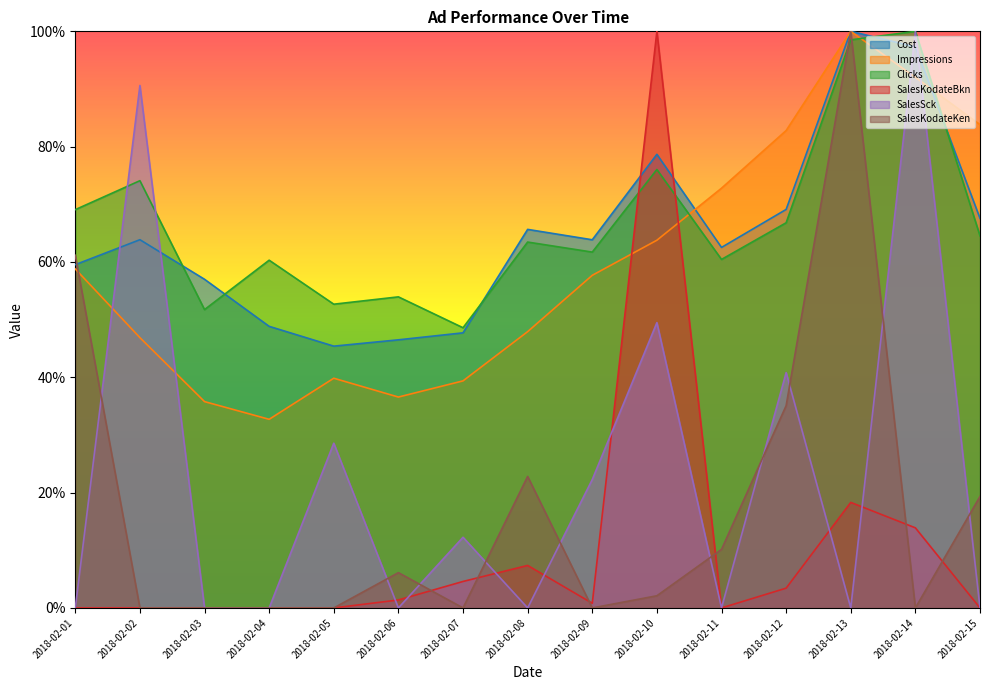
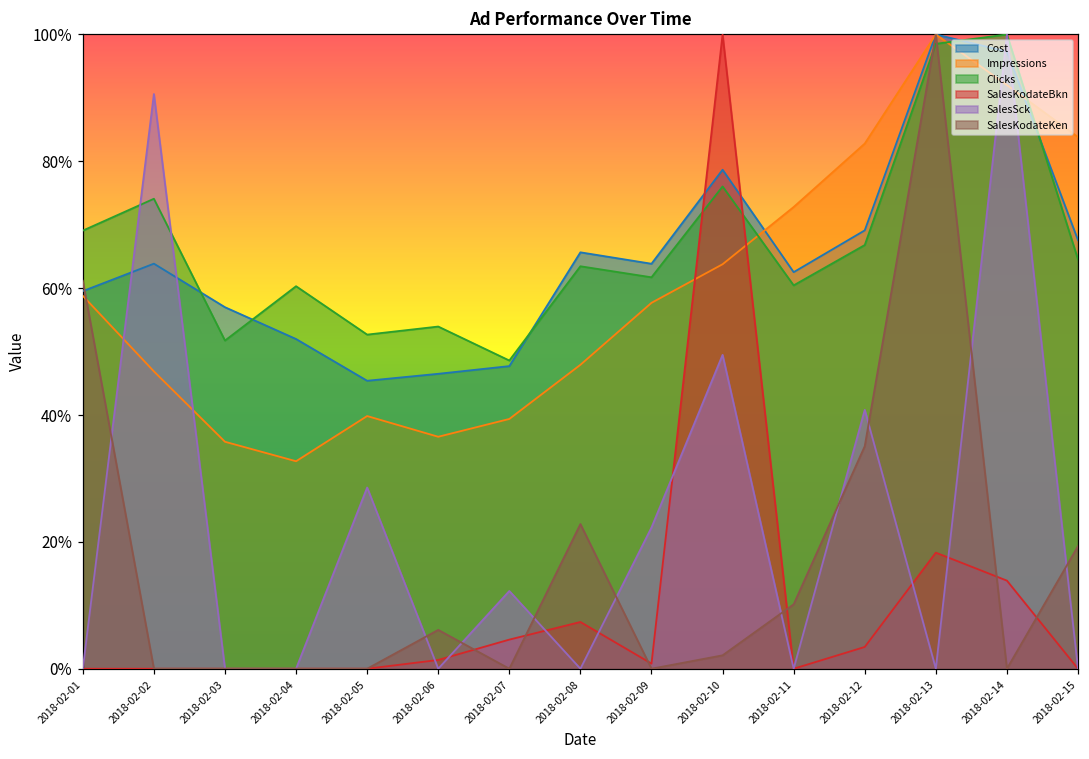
  {
    "Cost": {
      "2018-02-01": "60%",
      "2018-02-02": "64%",
      "2018-02-03": "57%",
-     "2018-02-04": "49%",
+     "2018-02-04": "52%",
      "2018-02-05": "45%",
      "2018-02-06": "46%",
      "2018-02-07": "48%",
      "2018-02-08": "66%",
      "2018-02-09": "64%",
      "2018-02-10": "79%",
      "2018-02-11": "63%",
      "2018-02-12": "69%",
      "2018-02-15": "68%"
    },
    "Impressions": {
      "2018-02-01": "59%",
      "2018-02-02": "47%",
      "2018-02-03": "36%",
      "2018-02-04": "33%",
      "2018-02-05": "40%",
      "2018-02-06": "37%",
      "2018-02-07": "39%",
      "2018-02-08": "48%",
      "2018-02-09": "58%",
      "2018-02-10": "64%",
      "2018-02-11": "73%",
      "2018-02-12": "83%",
      "2018-02-15": "84%"
    },
    "Clicks": {
      "2018-02-01": "69%",
      "2018-02-02": "74%",
      "2018-02-03": "52%",
      "2018-02-04": "60%",
      "2018-02-05": "53%",
      "2018-02-06": "54%",
      "2018-02-07": "49%",
      "2018-02-08": "63%",
      "2018-02-09": "62%",
      "2018-02-10": "76%",
      "2018-02-11": "60%",
      "2018-02-12": "67%",
      "2018-02-13": "99%",
      "2018-02-15": "65%"
    },
    "SalesKodateBkn": {
      "2018-02-06": "1%",
      "2018-02-07": "5%",
      "2018-02-08": "7%",
      "2018-02-09": "1%",
      "2018-02-10": "100%",
      "2018-02-12": "3%",
      "2018-02-13": "18%",
      "2018-02-14": "14%"
    },
    "SalesSck": {
      "2018-02-02": "91%",
      "2018-02-05": "29%",
      "2018-02-06": "0%",
      "2018-02-07": "12%",
      "2018-02-08": "0%",
      "2018-02-09": "22%",
      "2018-02-10": "49%",
      "2018-02-12": "41%",
      "2018-02-13": "0%"
    },
    "SalesKodateKen": {
      "2018-02-01": "61%",
      "2018-02-06": "6%",
      "2018-02-07": "0%",
      "2018-02-08": "23%",
      "2018-02-09": "0%",
      "2018-02-10": "2%",
      "2018-02-11": "10%",
      "2018-02-12": "35%",
      "2018-02-14": "0%",
      "2018-02-15": "19%"
    }
  }
